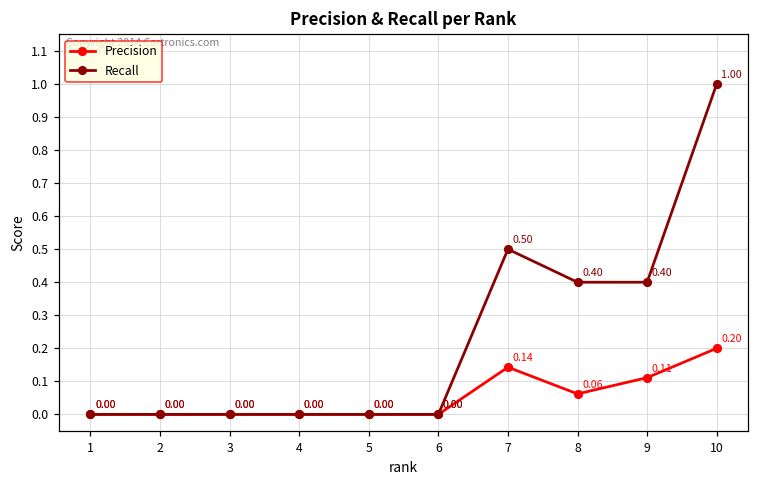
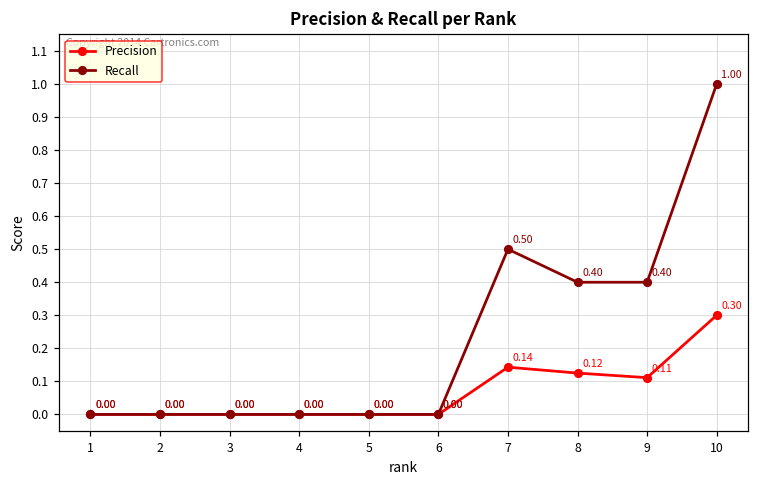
  {
    "Precision": {
      "7": 0.14,
-     "8": 0.06,
+     "8": 0.12,
      "9": 0.11,
-     "10": 0.20
+     "10": 0.30
    },
    "Recall": {
      "7": 0.50,
      "8": 0.40,
      "9": 0.40,
      "10": 1.00
    }
  }
